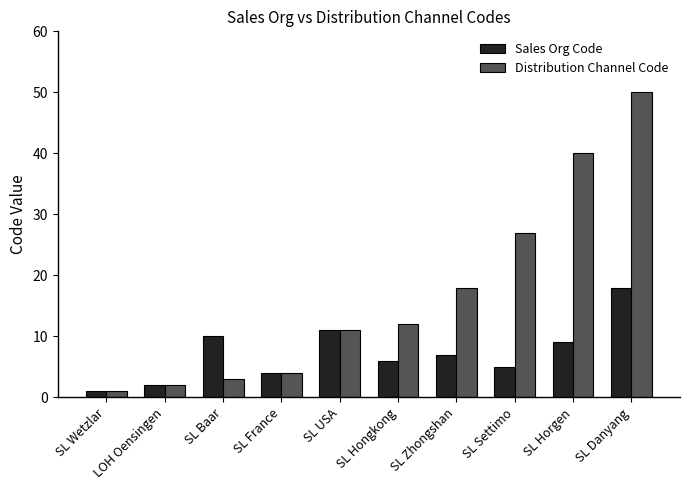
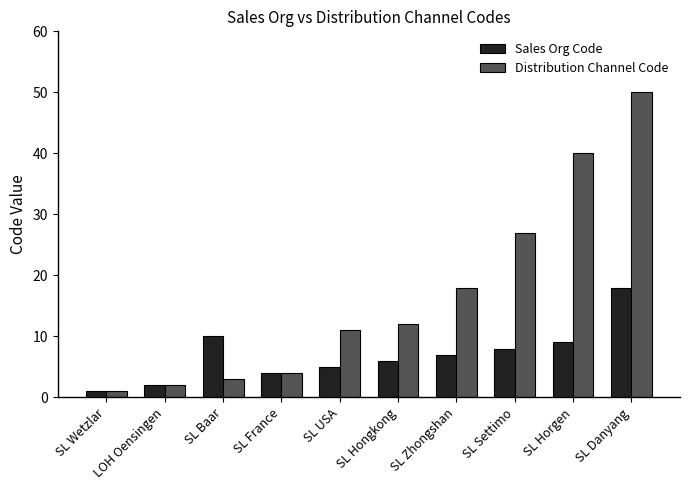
  {
    "Sales Org Code": {
      "SL Wetzlar": 1,
      "LOH Oensingen": 2,
      "SL Baar": 10,
      "SL France": 4,
-     "SL USA": 11,
+     "SL USA": 5,
      "SL Hongkong": 6,
      "SL Zhongshan": 7,
-     "SL Settimo": 5,
+     "SL Settimo": 8,
      "SL Horgen": 9,
      "SL Danyang": 18
    },
    "Distribution Channel Code": {
      "SL Wetzlar": 1,
      "LOH Oensingen": 2,
      "SL Baar": 3,
      "SL France": 4,
      "SL USA": 11,
      "SL Hongkong": 12,
      "SL Zhongshan": 18,
      "SL Settimo": 27,
      "SL Horgen": 40,
      "SL Danyang": 50
    }
  }
